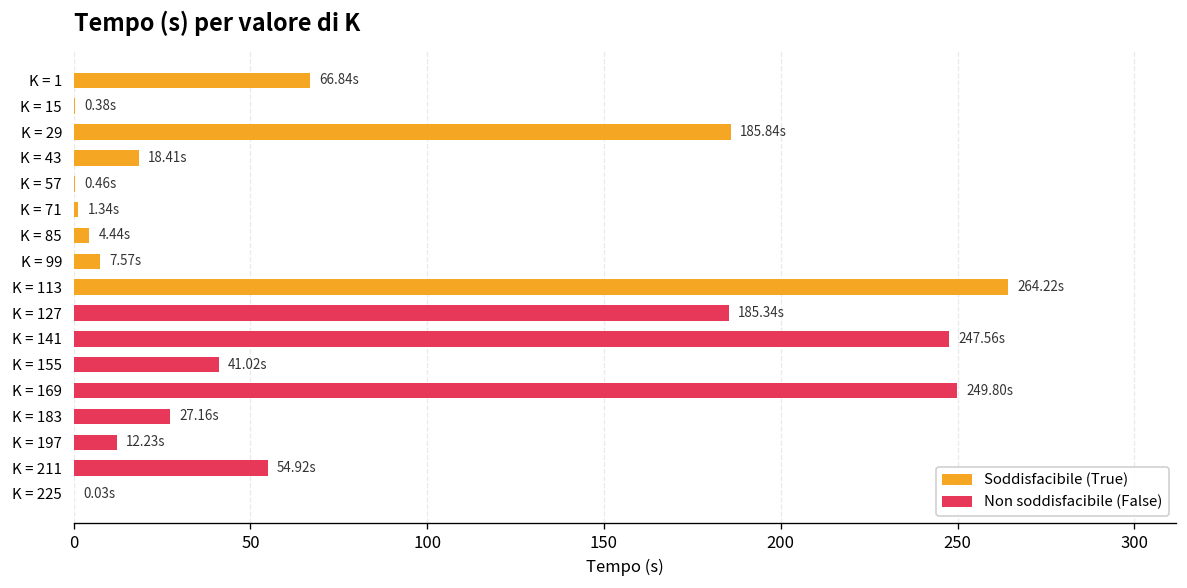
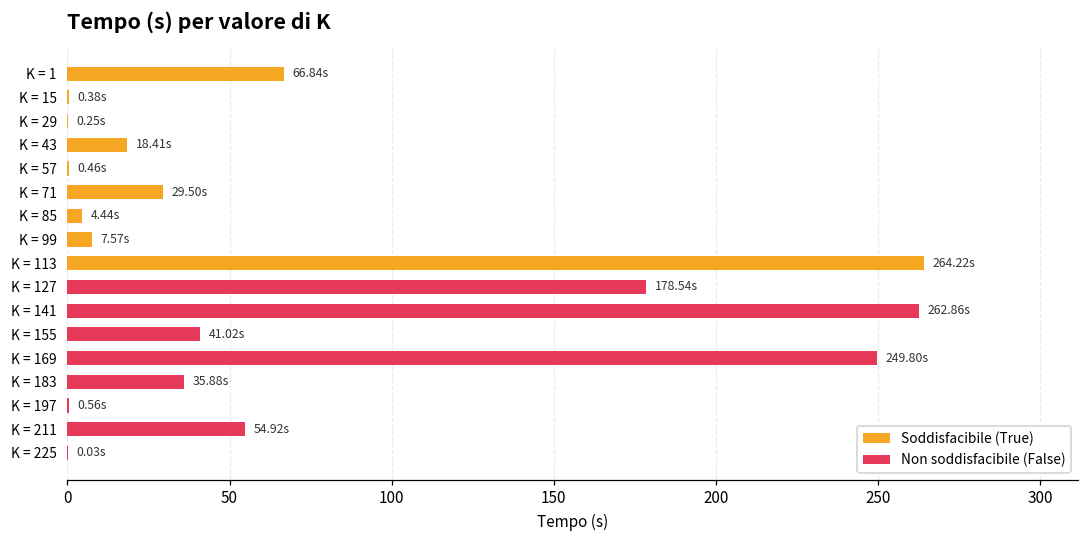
  {
    "K = 1": "66.84s",
    "K = 15": "0.38s",
-   "K = 29": "185.84s",
+   "K = 29": "0.25s",
    "K = 43": "18.41s",
    "K = 57": "0.46s",
-   "K = 71": "1.34s",
+   "K = 71": "29.50s",
    "K = 85": "4.44s",
    "K = 99": "7.57s",
    "K = 113": "264.22s",
-   "K = 127": "185.34s",
-   "K = 141": "247.56s",
+   "K = 127": "178.54s",
+   "K = 141": "262.86s",
    "K = 155": "41.02s",
    "K = 169": "249.80s",
-   "K = 183": "27.16s",
-   "K = 197": "12.23s",
+   "K = 183": "35.88s",
+   "K = 197": "0.56s",
    "K = 211": "54.92s",
    "K = 225": "0.03s"
  }
